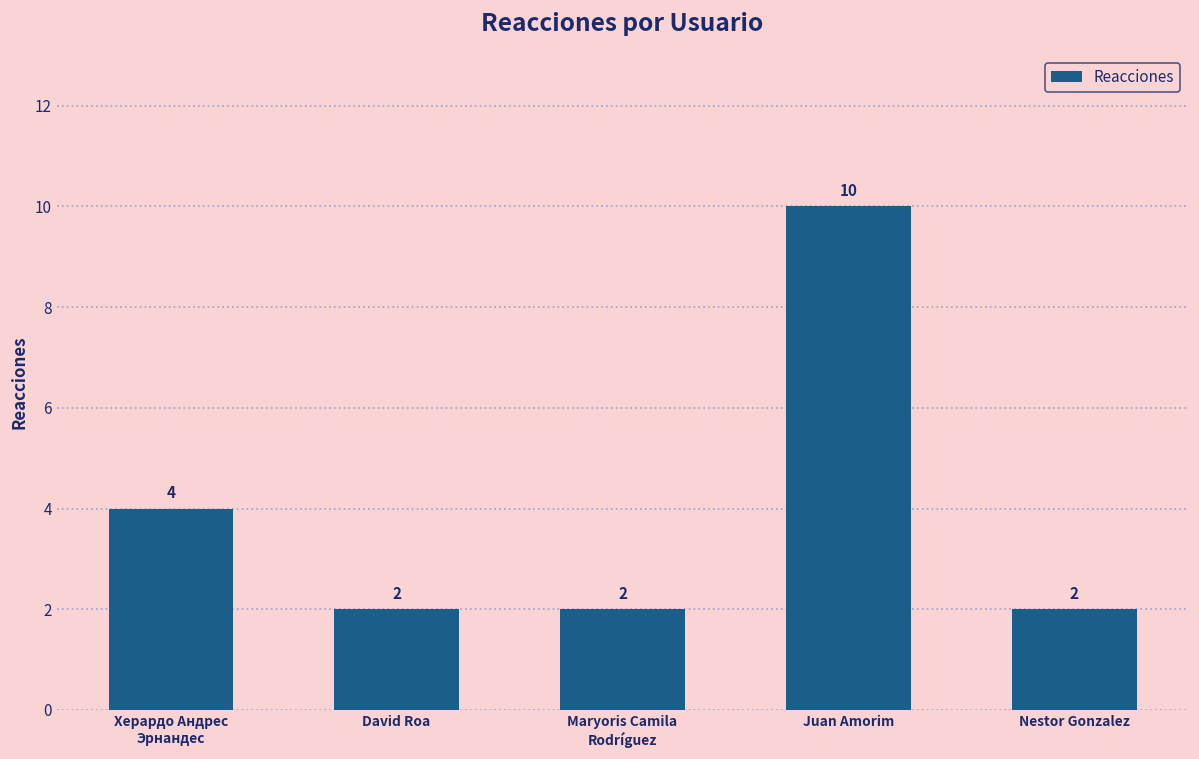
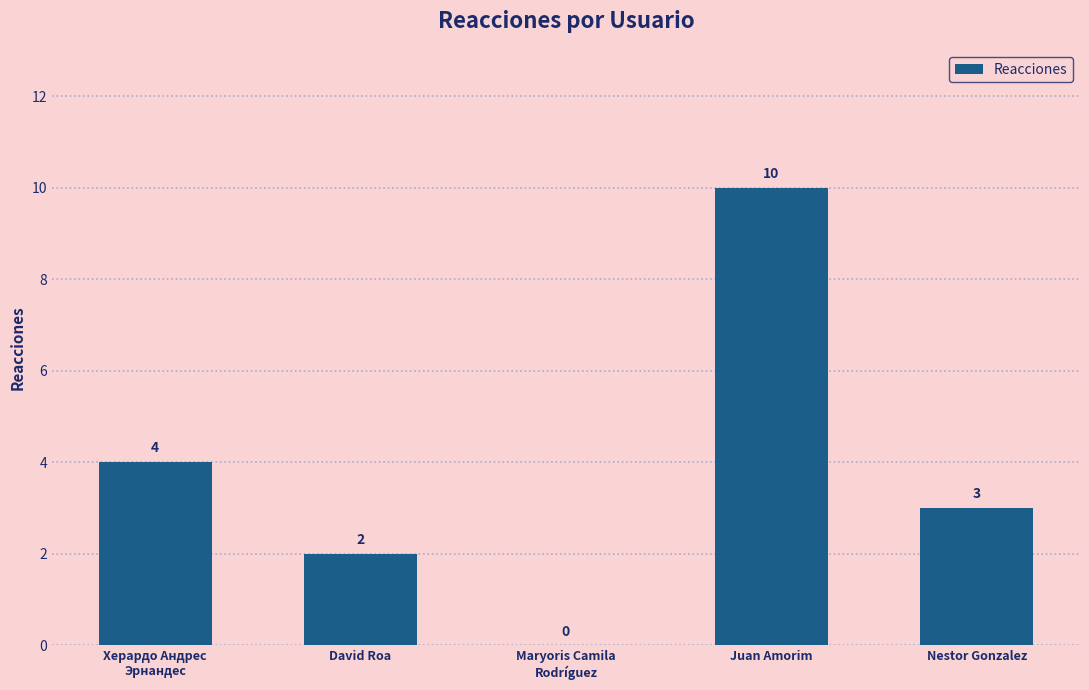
  {
    "Херардо Андрес Эрнандес": 4,
    "David Roa": 2,
-   "Maryoris Camila Rodríguez": 2,
+   "Maryoris Camila Rodríguez": 0,
    "Juan Amorim": 10,
-   "Nestor Gonzalez": 2
+   "Nestor Gonzalez": 3
  }
